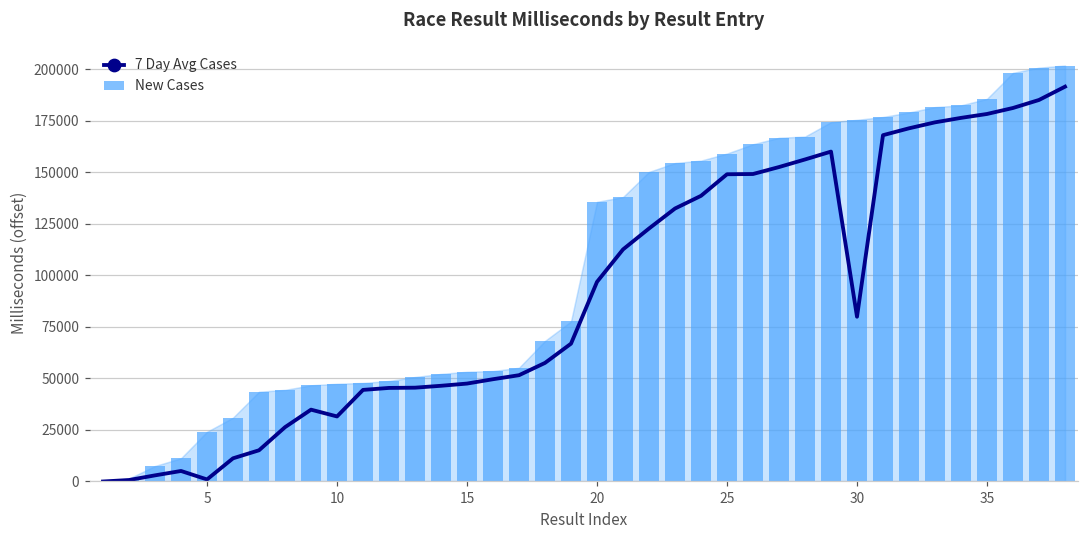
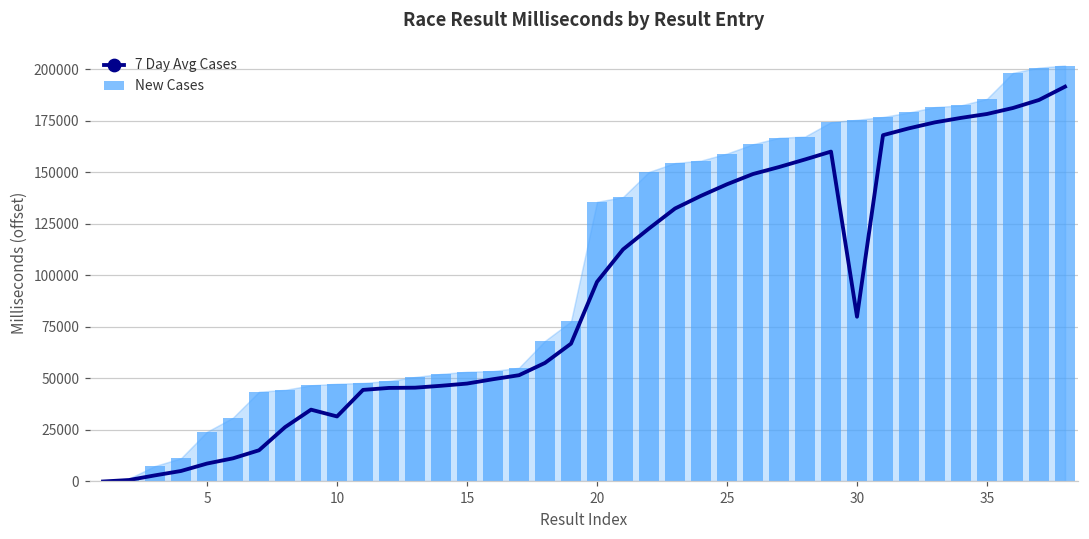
  {
    "7 Day Avg Cases": {
-     "5": 1000,
+     "5": 9000,
      "10": 32000,
      "15": 48000,
      "20": 97000,
-     "25": 149000,
+     "25": 144000,
      "30": 80000,
      "35": 178000
    }
  }
